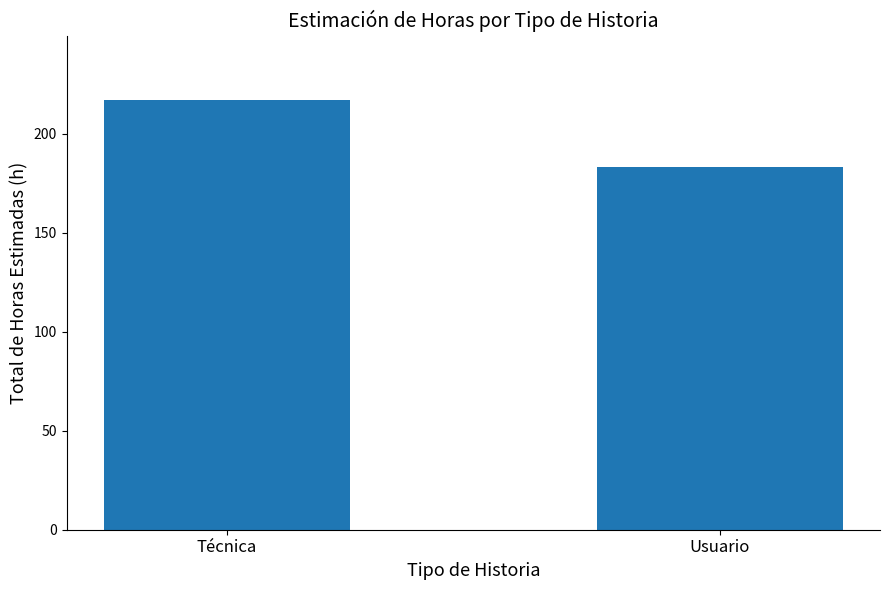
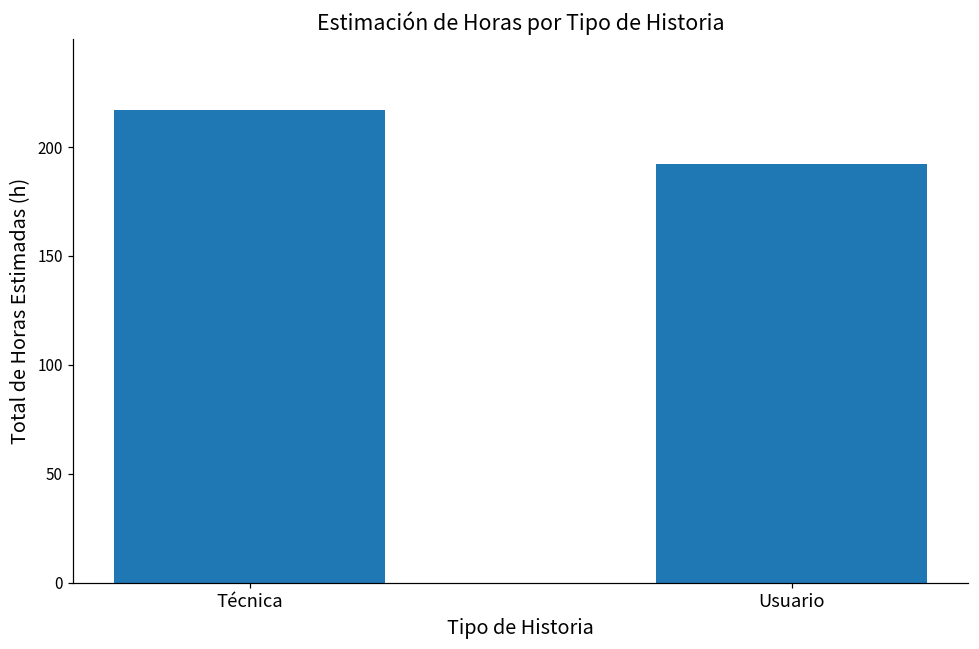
  {
    "Técnica": 217,
-   "Usuario": 183
+   "Usuario": 192
  }
